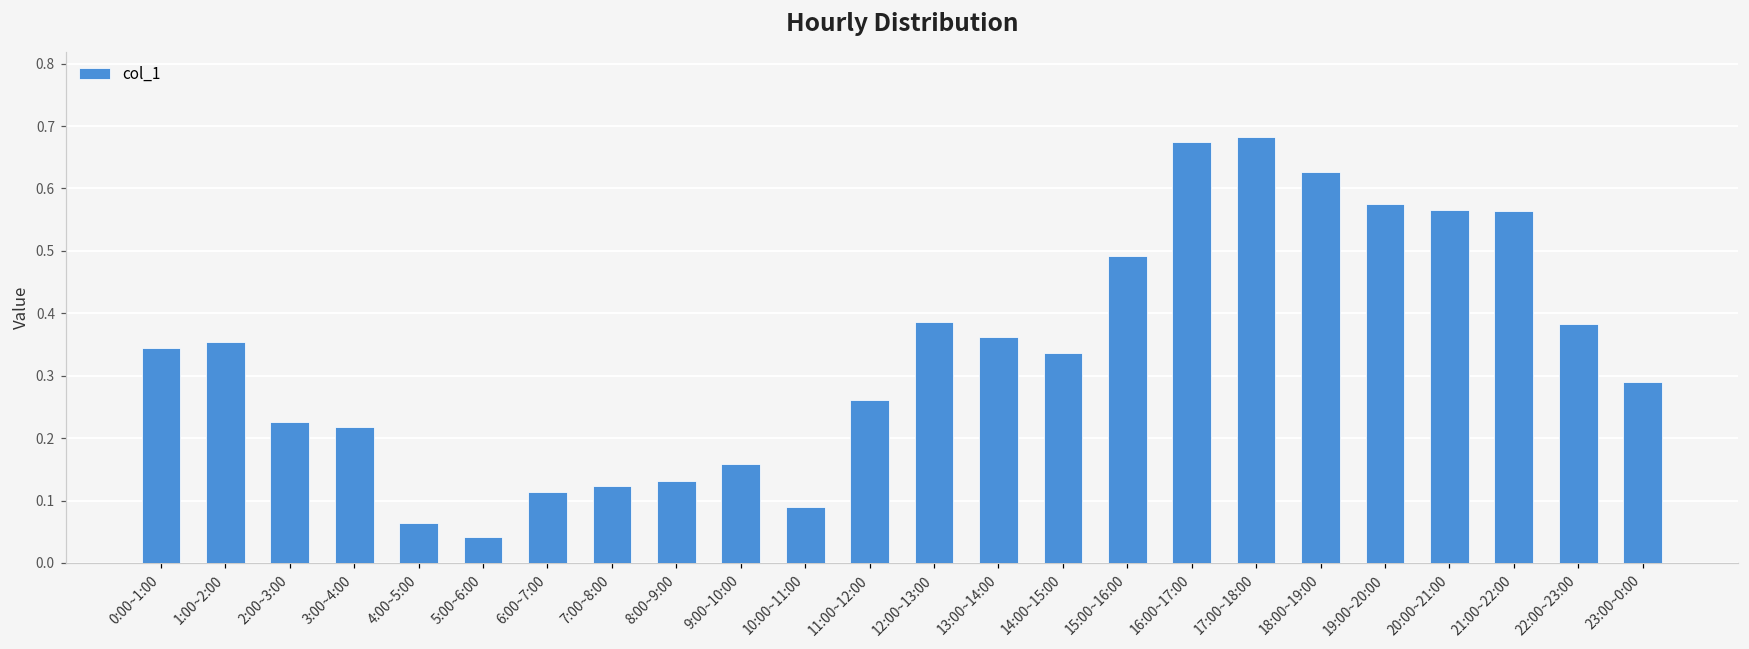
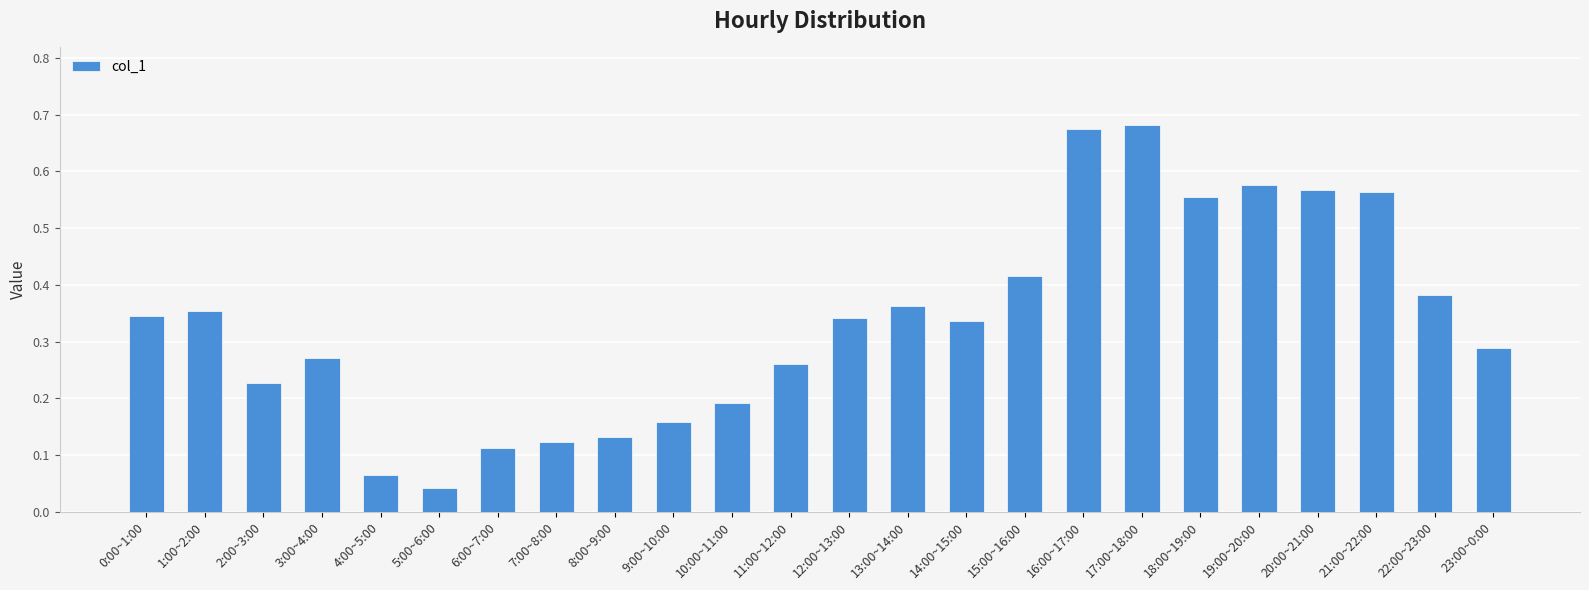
  {
    "0:00~1:00": 0.34,
    "1:00~2:00": 0.35,
    "2:00~3:00": 0.23,
-   "3:00~4:00": 0.22,
+   "3:00~4:00": 0.27,
    "4:00~5:00": 0.06,
    "5:00~6:00": 0.04,
    "6:00~7:00": 0.11,
    "7:00~8:00": 0.12,
    "8:00~9:00": 0.13,
    "9:00~10:00": 0.16,
-   "10:00~11:00": 0.09,
+   "10:00~11:00": 0.19,
    "11:00~12:00": 0.26,
-   "12:00~13:00": 0.39,
+   "12:00~13:00": 0.34,
    "13:00~14:00": 0.36,
    "14:00~15:00": 0.34,
-   "15:00~16:00": 0.49,
+   "15:00~16:00": 0.42,
    "16:00~17:00": 0.67,
    "17:00~18:00": 0.68,
-   "18:00~19:00": 0.63,
+   "18:00~19:00": 0.55,
    "19:00~20:00": 0.58,
    "20:00~21:00": 0.57,
    "21:00~22:00": 0.56,
    "22:00~23:00": 0.38,
    "23:00~0:00": 0.29
  }
